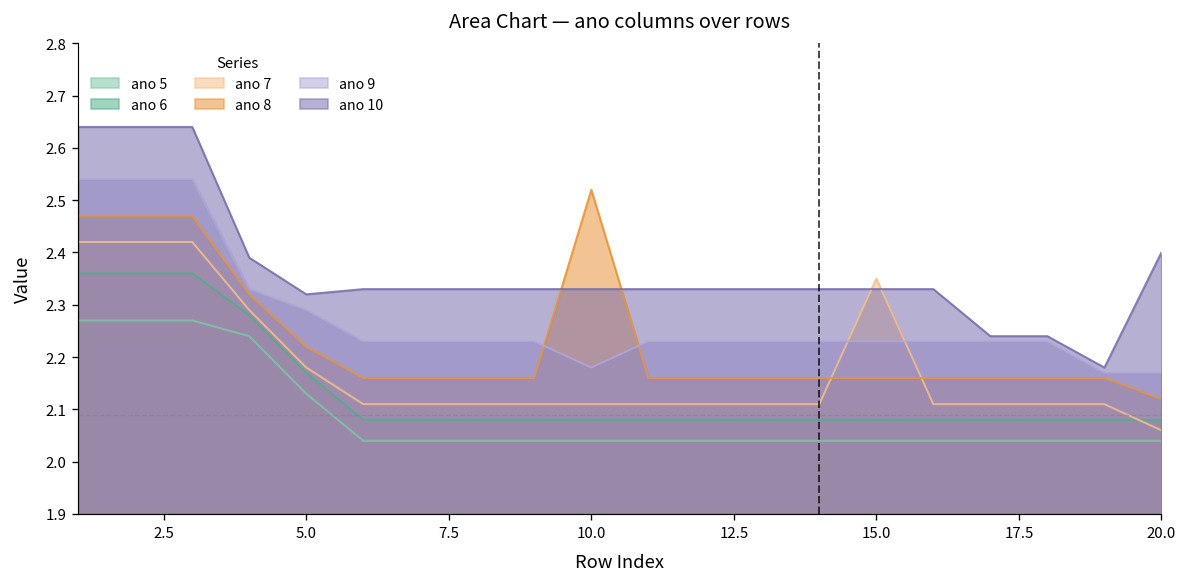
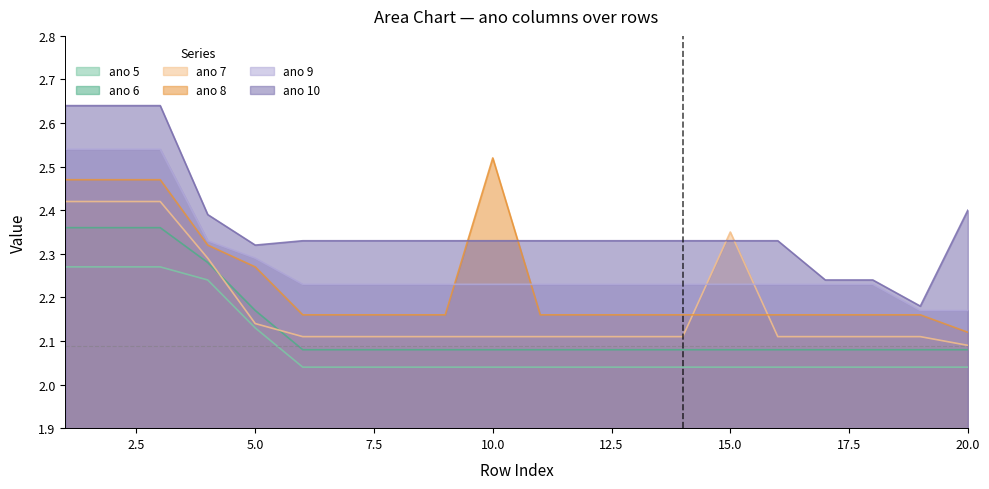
  {
    "ano 7": {
-     "5.0": 2.18,
+     "5.0": 2.14,
      "10.0": 2.11,
      "15.0": 2.35,
-     "20.0": 2.06
+     "20.0": 2.09
    },
    "ano 8": {
-     "5.0": 2.22,
+     "5.0": 2.27,
      "10.0": 2.52,
      "15.0": 2.16,
      "20.0": 2.12
    },
    "ano 9": {
      "5.0": 2.29,
-     "10.0": 2.18,
+     "10.0": 2.23,
      "15.0": 2.23,
      "20.0": 2.17
    },
    "ano 10": {
      "5.0": 2.32,
      "10.0": 2.33,
      "15.0": 2.33,
      "20.0": 2.40
    }
  }
